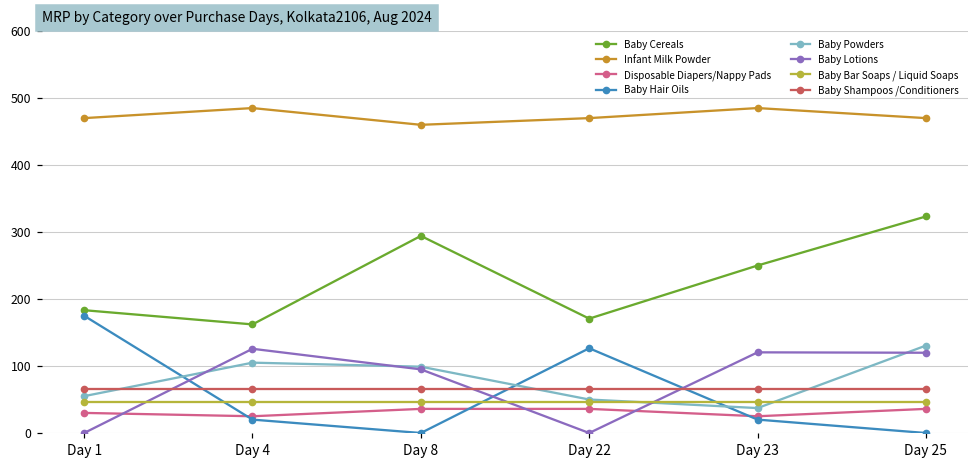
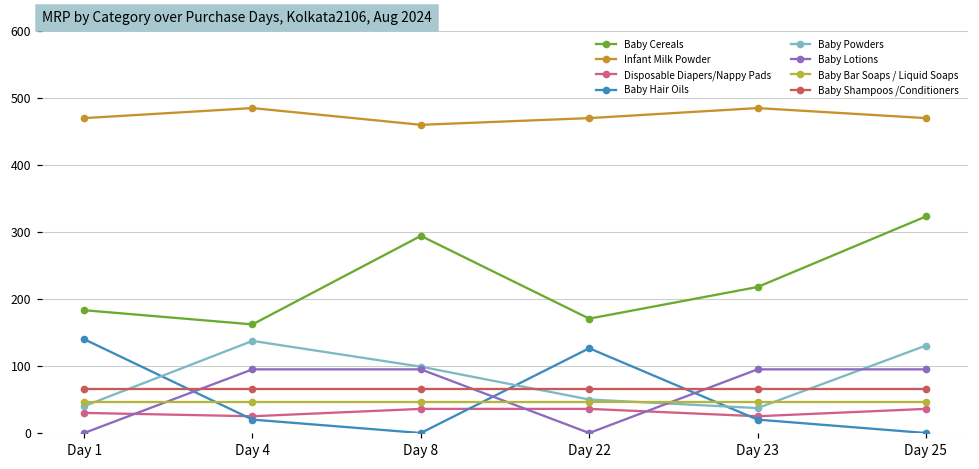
  {
    "Baby Cereals": {
      "Day 1": 180,
      "Day 4": 160,
      "Day 8": 290,
      "Day 22": 170,
-     "Day 23": 250,
+     "Day 23": 220,
      "Day 25": 320
    },
    "Baby Hair Oils": {
-     "Day 1": 180,
+     "Day 1": 140,
      "Day 4": 20,
      "Day 8": 0,
      "Day 22": 130,
      "Day 23": 20,
      "Day 25": 0
    },
    "Baby Powders": {
-     "Day 1": 60,
-     "Day 4": 110,
+     "Day 1": 40,
+     "Day 4": 140,
      "Day 23": 40,
      "Day 25": 130
    },
    "Baby Lotions": {
      "Day 1": 0,
-     "Day 4": 130,
+     "Day 4": 100,
      "Day 22": 0,
-     "Day 23": 120,
-     "Day 25": 120
+     "Day 23": 100,
+     "Day 25": 100
    }
  }
